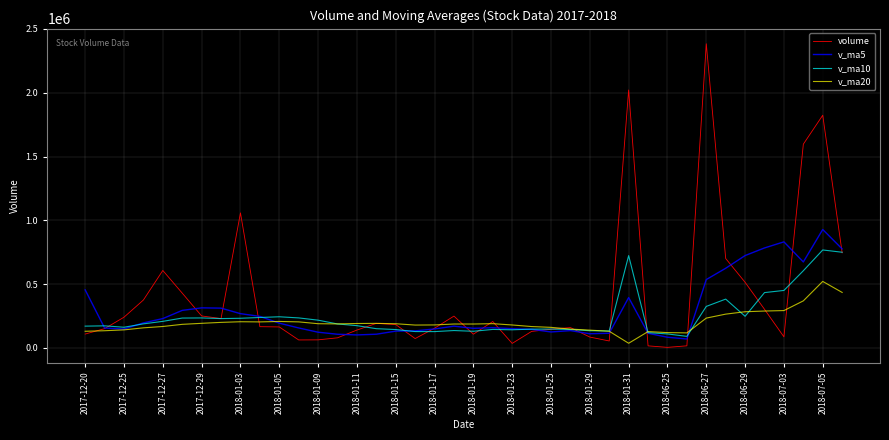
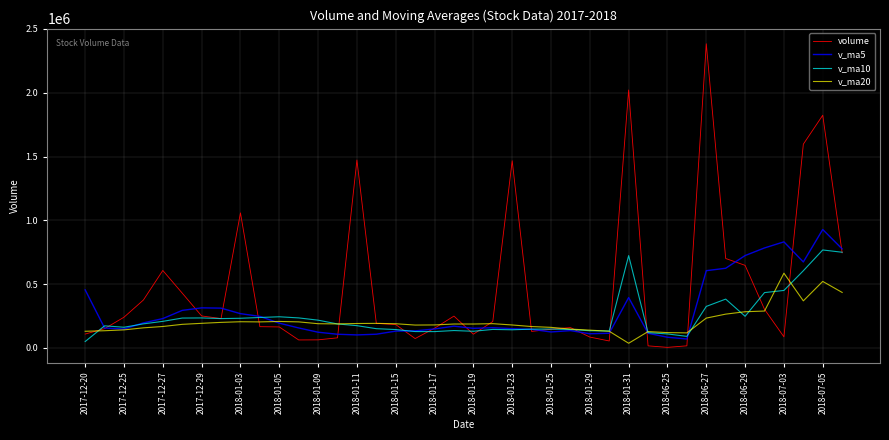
  {
    "volume": {
      "2017-12-20": 110000,
      "2017-12-25": 240000,
      "2017-12-27": 610000,
      "2018-01-03": 1060000,
      "2018-01-05": 160000,
      "2018-01-09": 60000,
-     "2018-01-11": 140000,
+     "2018-01-11": 1470000,
      "2018-01-19": 110000,
-     "2018-01-23": 40000,
+     "2018-01-23": 1470000,
      "2018-01-29": 90000,
      "2018-01-31": 2020000,
      "2018-06-25": 0,
      "2018-06-27": 2380000,
-     "2018-06-29": 510000,
+     "2018-06-29": 650000,
      "2018-07-03": 90000,
      "2018-07-05": 1820000
    },
    "v_ma5": {
      "2017-12-20": 460000,
      "2017-12-27": 230000,
      "2017-12-29": 310000,
      "2018-01-03": 270000,
      "2018-01-09": 120000,
      "2018-01-11": 100000,
      "2018-01-19": 150000,
      "2018-01-25": 130000,
      "2018-01-29": 110000,
      "2018-01-31": 390000,
      "2018-06-25": 80000,
-     "2018-06-27": 540000,
+     "2018-06-27": 610000,
      "2018-06-29": 720000,
      "2018-07-03": 830000,
      "2018-07-05": 930000
    },
    "v_ma10": {
-     "2017-12-20": 170000,
+     "2017-12-20": 50000,
      "2017-12-27": 210000,
      "2018-01-03": 230000,
      "2018-01-05": 240000,
      "2018-01-09": 220000,
      "2018-01-17": 130000,
      "2018-01-19": 130000,
      "2018-01-31": 720000,
      "2018-06-27": 330000,
      "2018-06-29": 250000,
      "2018-07-03": 450000,
      "2018-07-05": 770000
    },
    "v_ma20": {
      "2017-12-20": 130000,
      "2017-12-27": 170000,
      "2017-12-29": 190000,
      "2018-01-03": 210000,
      "2018-01-09": 190000,
      "2018-01-17": 180000,
      "2018-01-19": 190000,
      "2018-01-23": 180000,
      "2018-01-31": 40000,
      "2018-06-27": 230000,
      "2018-06-29": 280000,
-     "2018-07-03": 290000,
+     "2018-07-03": 590000,
      "2018-07-05": 520000
    }
  }
